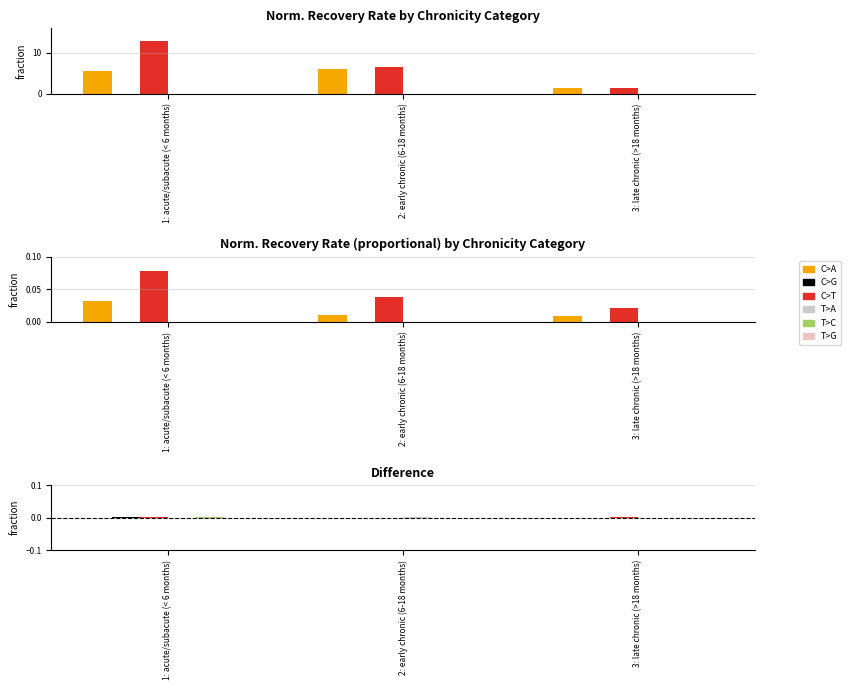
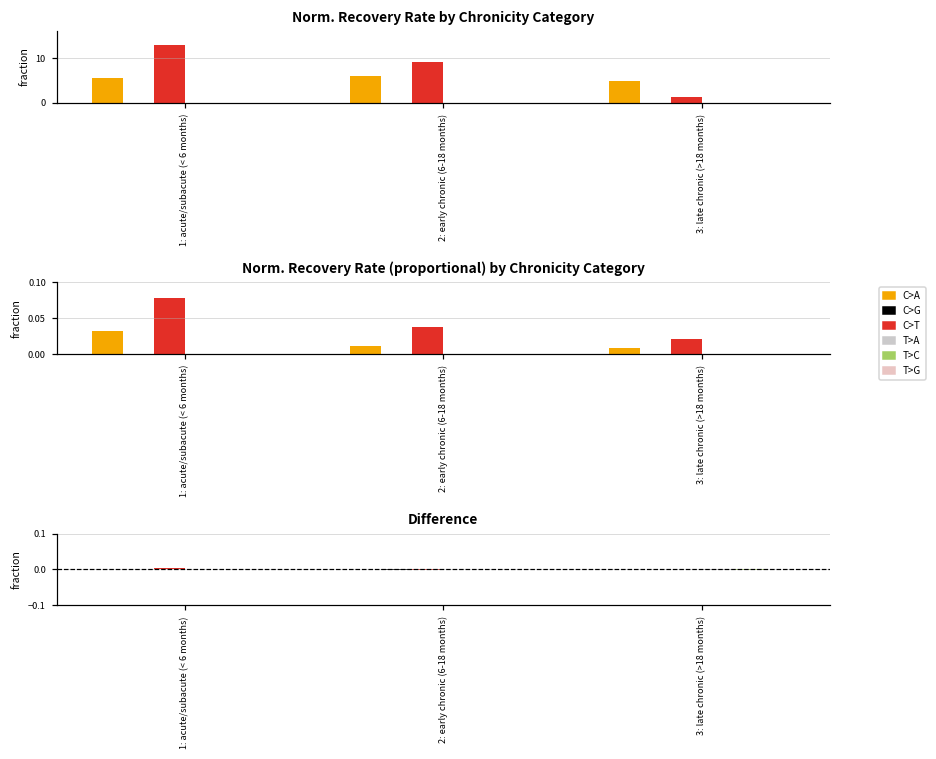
  {
    "Norm. Recovery Rate by Chronicity Category": {
      "C>A": {
        "1: acute/subacute (< 6 months)": 5,
        "2: early chronic (6-18 months)": 6,
-       "3: late chronic (>18 months)": 1
+       "3: late chronic (>18 months)": 5
      },
      "C>G": {
        "1: acute/subacute (< 6 months)": 0,
        "2: early chronic (6-18 months)": 0,
        "3: late chronic (>18 months)": 0
      },
      "C>T": {
        "1: acute/subacute (< 6 months)": 13,
-       "2: early chronic (6-18 months)": 6,
+       "2: early chronic (6-18 months)": 9,
        "3: late chronic (>18 months)": 1
      },
      "T>C": {
        "1: acute/subacute (< 6 months)": 0,
        "2: early chronic (6-18 months)": 0,
        "3: late chronic (>18 months)": 0
      }
    },
    "Norm. Recovery Rate (proportional) by Chronicity Category": {
      "C>A": {
        "1: acute/subacute (< 6 months)": 0.03,
        "2: early chronic (6-18 months)": 0.01,
        "3: late chronic (>18 months)": 0.01
      },
      "C>G": {
        "1: acute/subacute (< 6 months)": 0.00,
        "2: early chronic (6-18 months)": 0.00,
        "3: late chronic (>18 months)": 0.00
      },
      "C>T": {
        "1: acute/subacute (< 6 months)": 0.08,
        "2: early chronic (6-18 months)": 0.04,
        "3: late chronic (>18 months)": 0.02
      },
      "T>C": {
        "1: acute/subacute (< 6 months)": 0.00,
        "2: early chronic (6-18 months)": 0.00,
        "3: late chronic (>18 months)": 0.00
      }
    },
    "Difference": {
      "C>A": {
        "1: acute/subacute (< 6 months)": 0.00,
        "2: early chronic (6-18 months)": 0.00,
        "3: late chronic (>18 months)": 0.00
      },
      "C>G": {
        "3: late chronic (>18 months)": 0.00
      },
      "T>C": {
        "2: early chronic (6-18 months)": 0.00
      }
    }
  }
